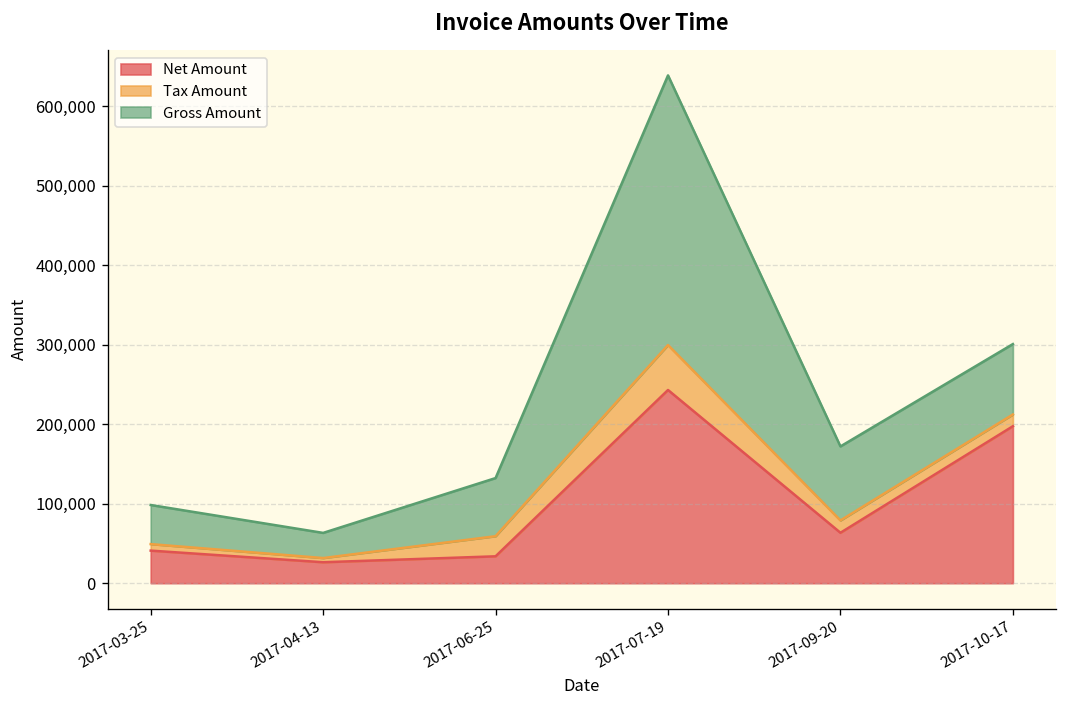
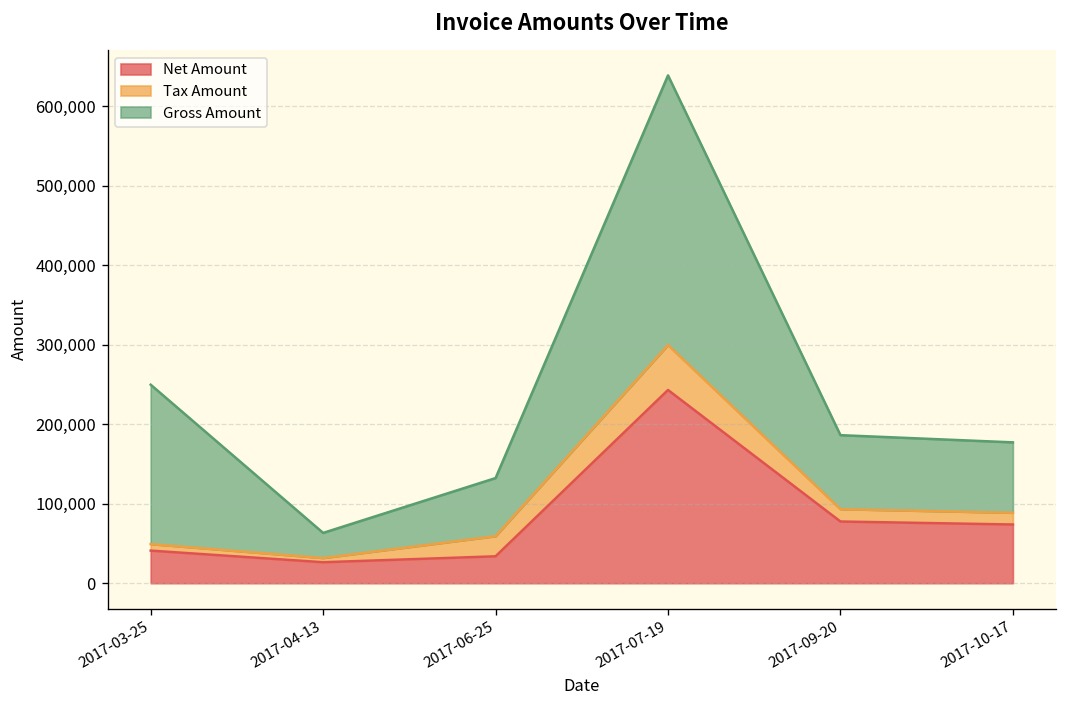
  {
    "Net Amount": {
      "2017-03-25": "40,000",
      "2017-04-13": "30,000",
      "2017-06-25": "30,000",
      "2017-07-19": "240,000",
-     "2017-09-20": "60,000",
-     "2017-10-17": "200,000"
+     "2017-09-20": "80,000",
+     "2017-10-17": "70,000"
    },
    "Tax Amount": {
      "2017-03-25": "10,000",
      "2017-04-13": "10,000",
      "2017-06-25": "30,000",
      "2017-07-19": "60,000",
      "2017-09-20": "20,000",
      "2017-10-17": "10,000"
    },
    "Gross Amount": {
-     "2017-03-25": "50,000",
+     "2017-03-25": "200,000",
      "2017-04-13": "30,000",
      "2017-06-25": "70,000",
      "2017-07-19": "340,000",
      "2017-09-20": "90,000",
      "2017-10-17": "90,000"
    }
  }
